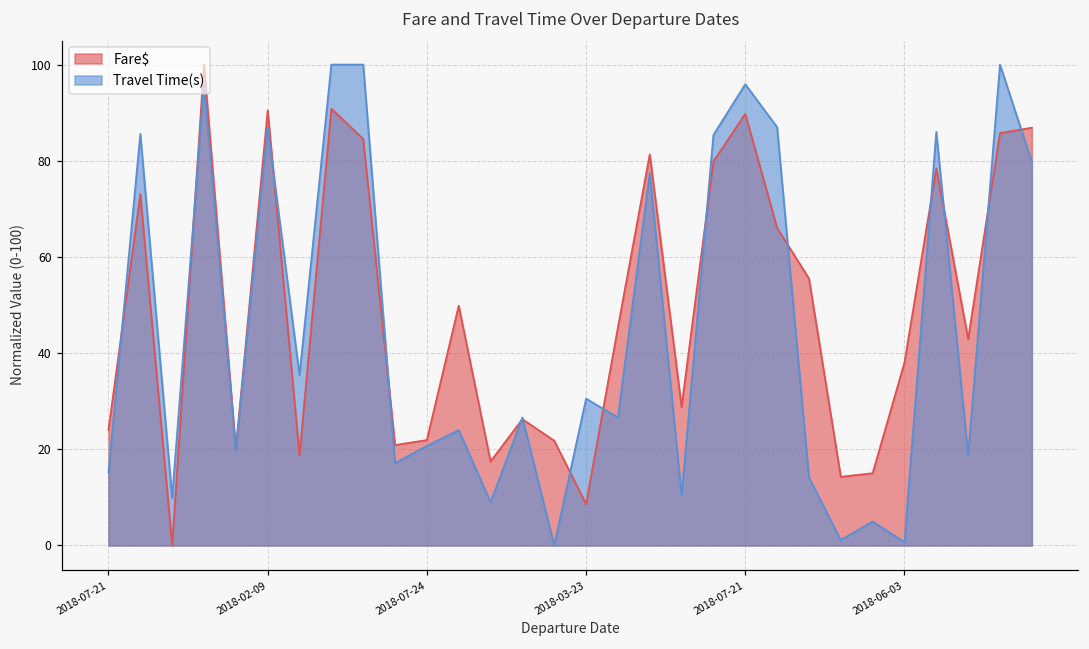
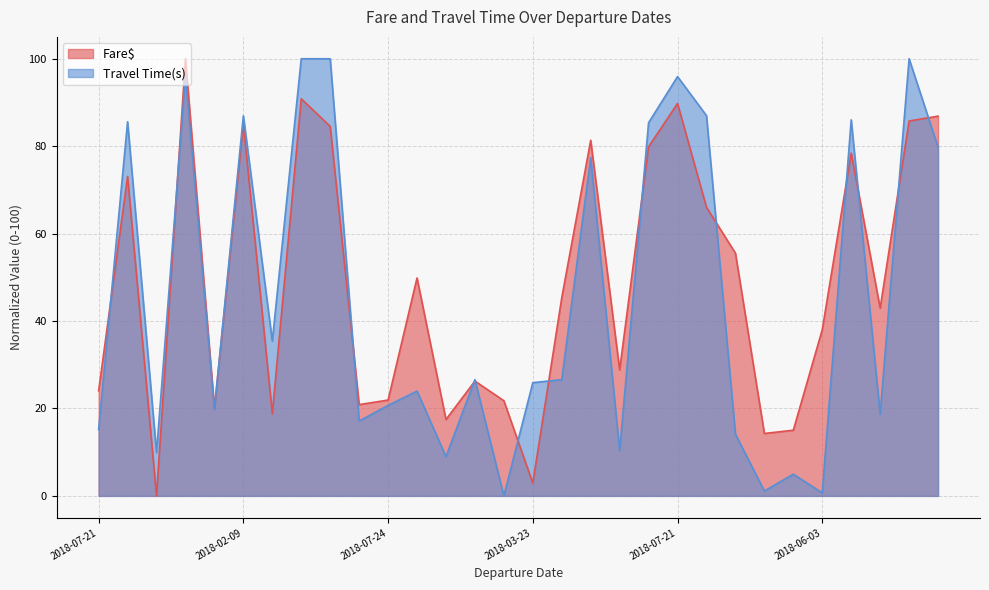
  {
    "Fare$": {
-     "2018-02-09": 90,
+     "2018-02-09": 85,
      "2018-07-24": 22,
-     "2018-03-23": 9,
+     "2018-03-23": 3,
      "2018-06-03": 38
    },
    "Travel Time(s)": {
      "2018-02-09": 87,
      "2018-07-24": 21,
-     "2018-03-23": 31,
+     "2018-03-23": 26,
      "2018-06-03": 1
    }
  }
